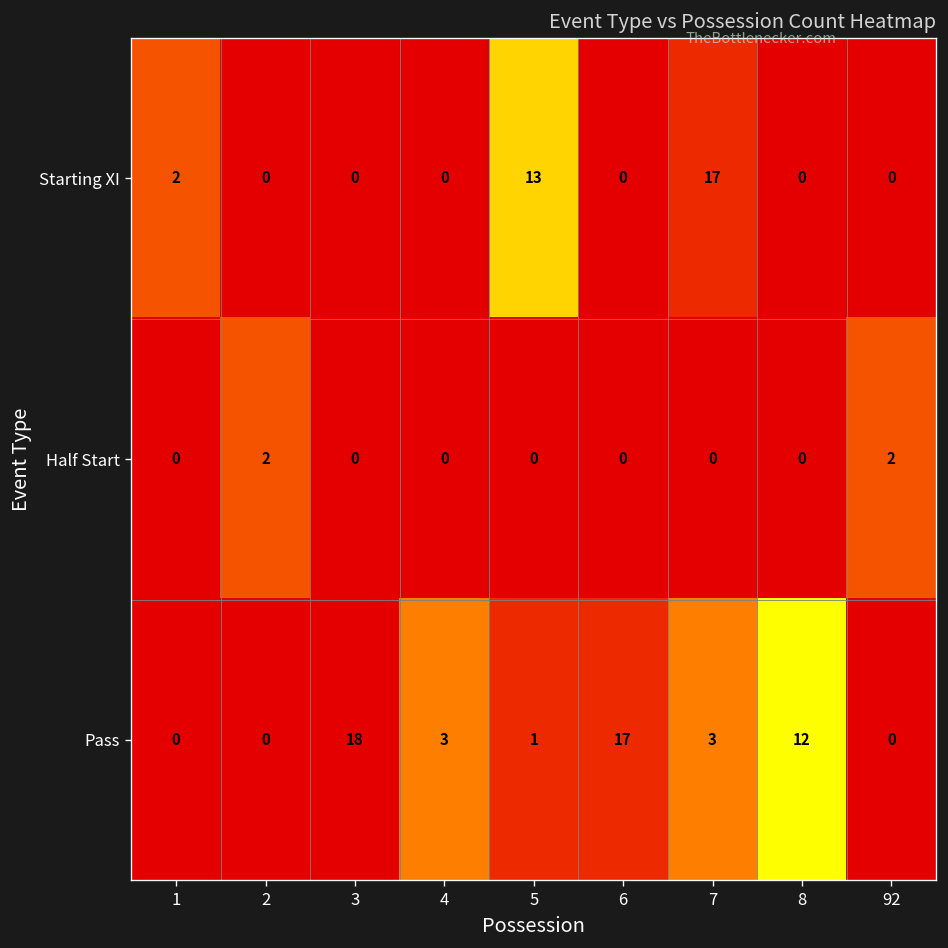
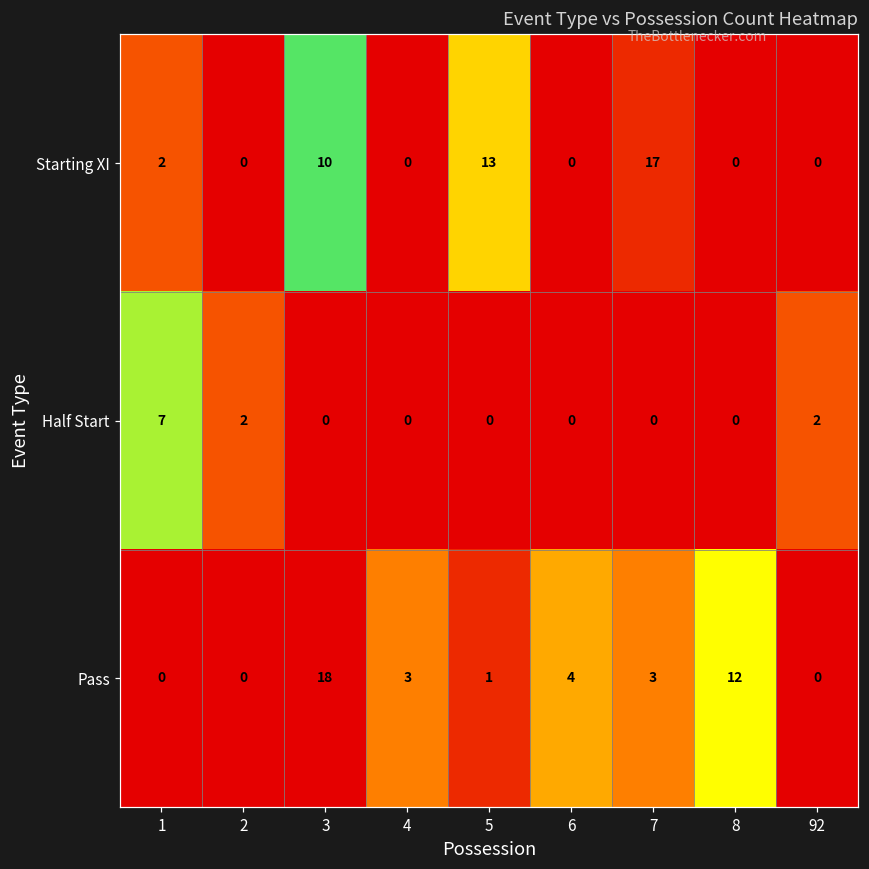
  {
    "Starting XI": {
      "1": 2,
      "2": 0,
-     "3": 0,
+     "3": 10,
      "4": 0,
      "5": 13,
      "6": 0,
      "7": 17,
      "8": 0,
      "92": 0
    },
    "Half Start": {
-     "1": 0,
+     "1": 7,
      "2": 2,
      "3": 0,
      "4": 0,
      "5": 0,
      "6": 0,
      "7": 0,
      "8": 0,
      "92": 2
    },
    "Pass": {
      "1": 0,
      "2": 0,
      "3": 18,
      "4": 3,
      "5": 1,
-     "6": 17,
+     "6": 4,
      "7": 3,
      "8": 12,
      "92": 0
    }
  }
